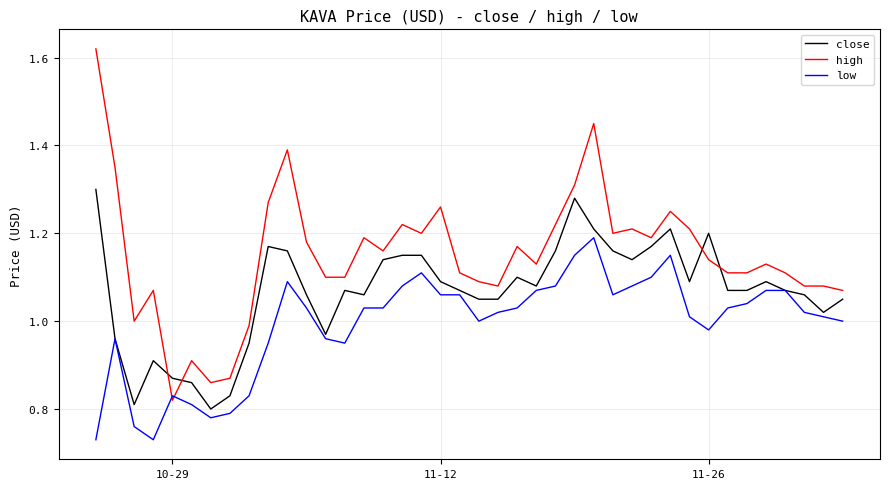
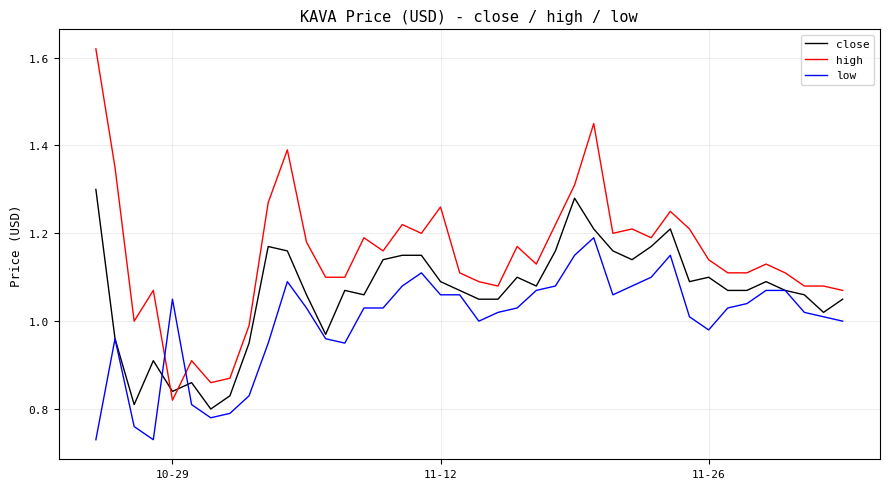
  {
    "close": {
-     "10-29": 0.87,
+     "10-29": 0.84,
      "11-12": 1.09,
-     "11-26": 1.2
+     "11-26": 1.1
    },
    "high": {
      "10-29": 0.82,
      "11-12": 1.26,
      "11-26": 1.14
    },
    "low": {
-     "10-29": 0.83,
+     "10-29": 1.05,
      "11-12": 1.06,
      "11-26": 0.98
    }
  }
